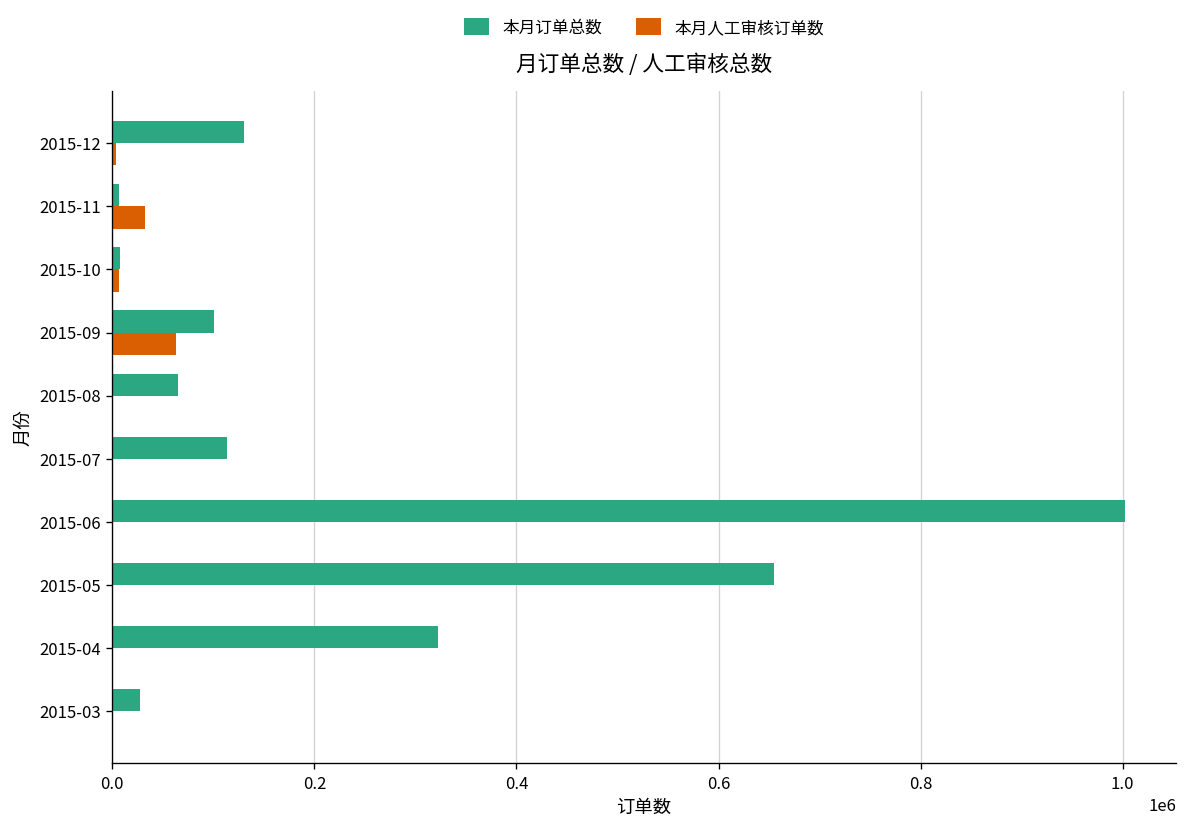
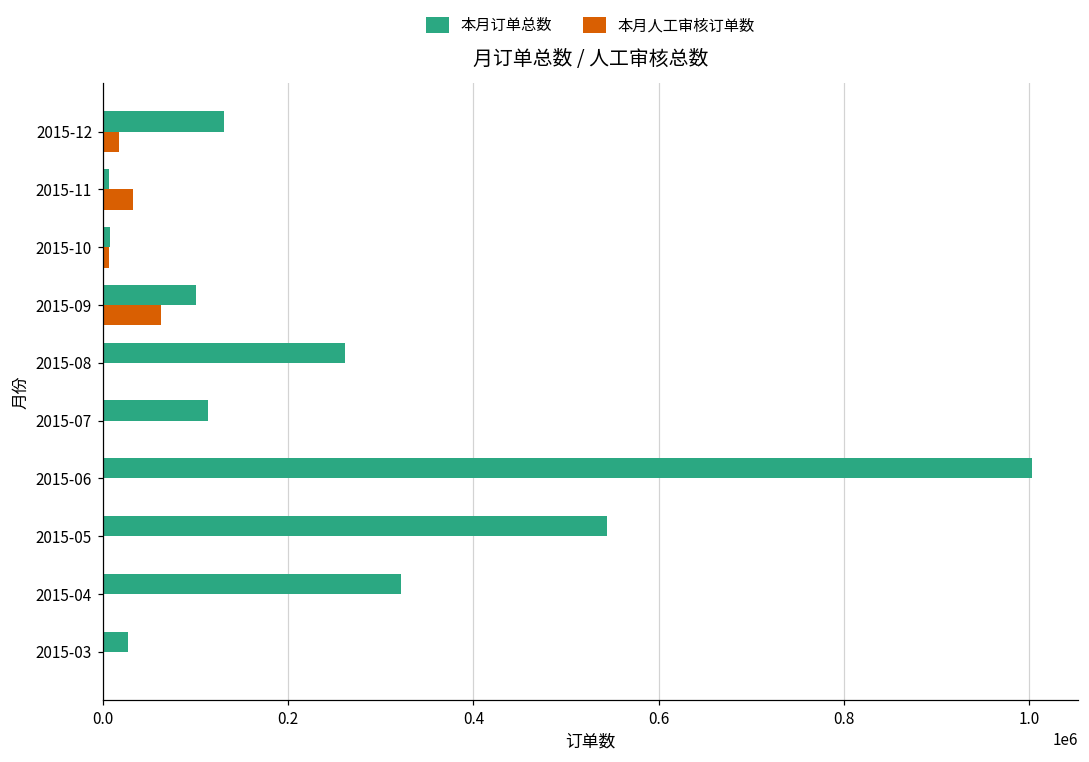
  {
    "本月订单总数": {
      "2015-12": 130000,
      "2015-11": 10000,
      "2015-10": 10000,
      "2015-09": 100000,
-     "2015-08": 70000,
+     "2015-08": 260000,
      "2015-07": 110000,
      "2015-06": 1000000,
-     "2015-05": 660000,
+     "2015-05": 540000,
      "2015-04": 320000,
      "2015-03": 30000
    },
    "本月人工审核订单数": {
-     "2015-12": 0,
+     "2015-12": 20000,
      "2015-11": 30000,
      "2015-10": 10000,
      "2015-09": 60000,
      "2015-05": 0,
      "2015-04": 0,
      "2015-03": 0
    }
  }
